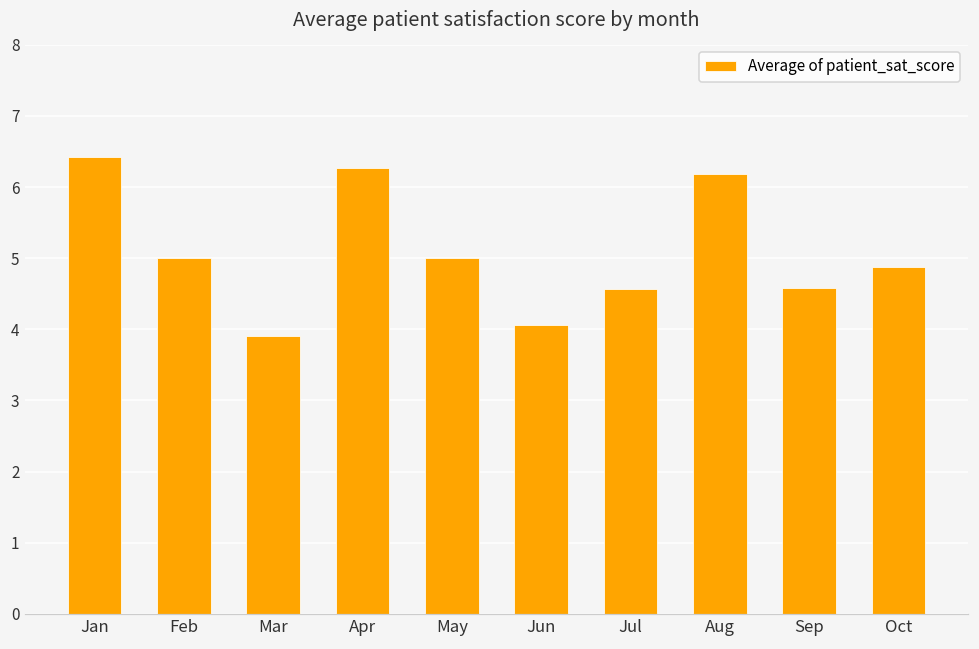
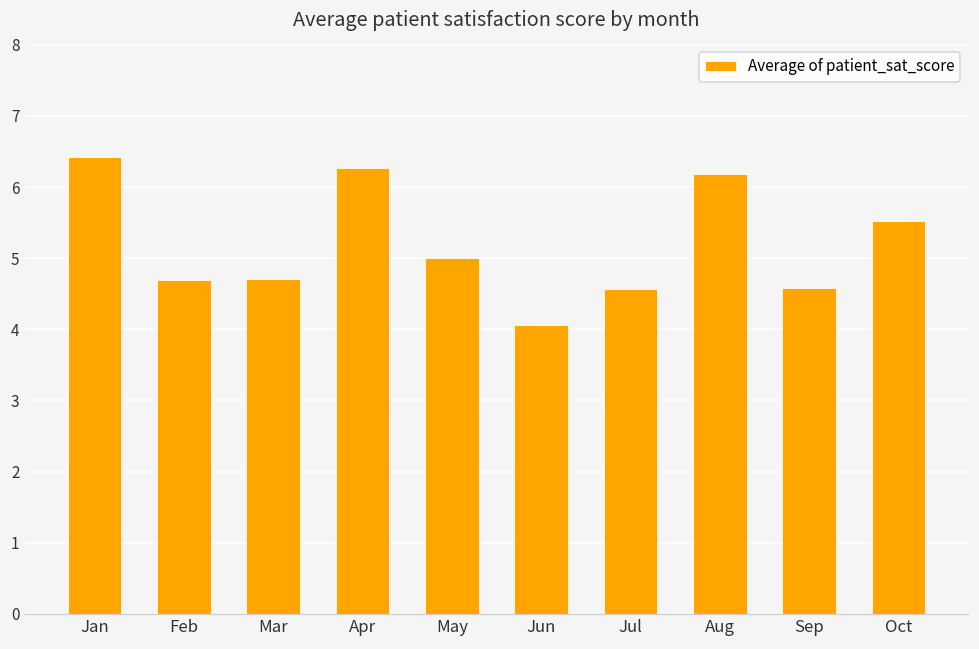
  {
    "Jan": 6.4,
-   "Feb": 5.0,
-   "Mar": 3.9,
+   "Feb": 4.7,
+   "Mar": 4.7,
    "Apr": 6.3,
    "May": 5.0,
    "Jun": 4.1,
    "Jul": 4.6,
    "Aug": 6.2,
    "Sep": 4.6,
-   "Oct": 4.9
+   "Oct": 5.5
  }
